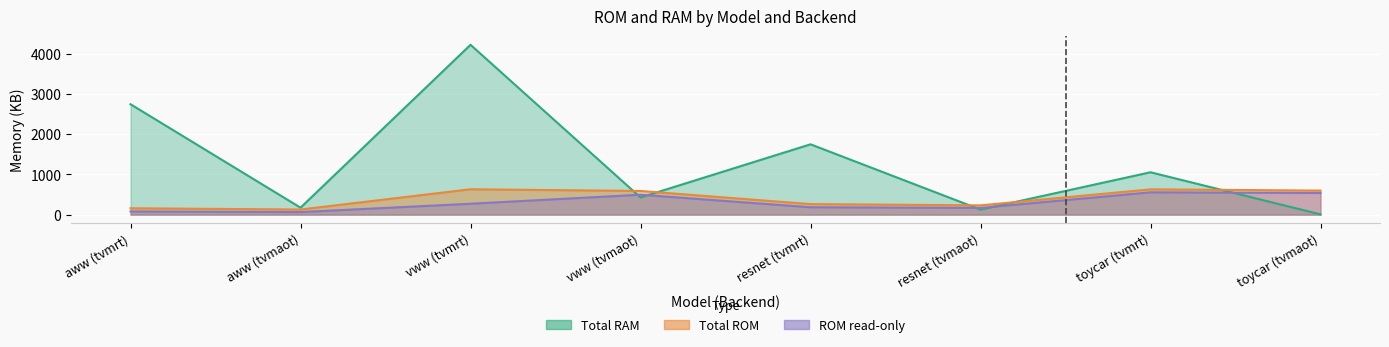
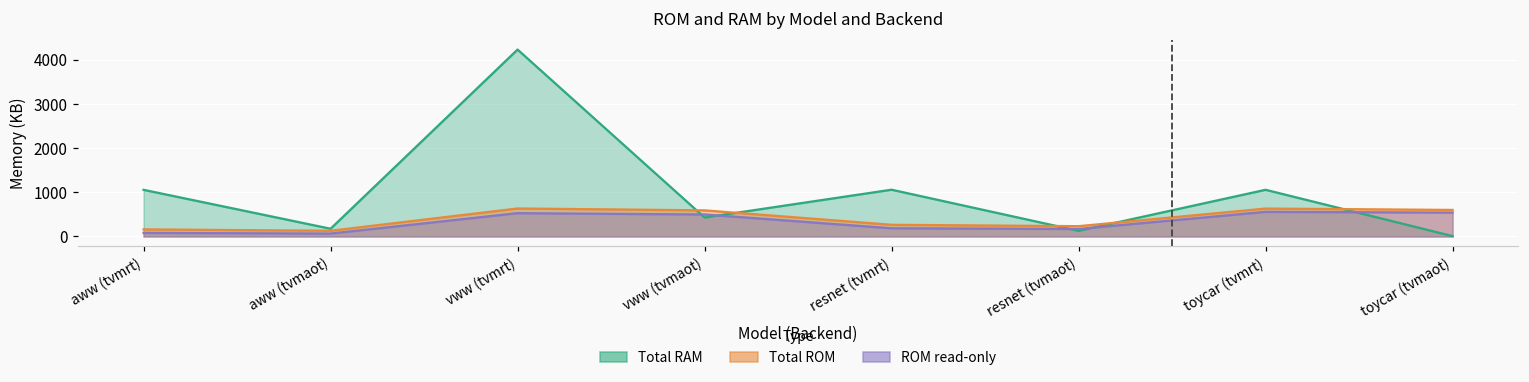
  {
    "Total RAM": {
-     "aww (tvmrt)": 2700,
+     "aww (tvmrt)": 1100,
      "vww (tvmrt)": 4200,
      "vww (tvmaot)": 400,
-     "resnet (tvmrt)": 1700,
+     "resnet (tvmrt)": 1100,
      "toycar (tvmrt)": 1100,
      "toycar (tvmaot)": 0
    },
    "Total ROM": {
      "aww (tvmrt)": 200,
      "vww (tvmrt)": 600,
      "vww (tvmaot)": 600,
      "resnet (tvmrt)": 300,
      "resnet (tvmaot)": 200,
      "toycar (tvmrt)": 600
    },
    "ROM read-only": {
      "aww (tvmrt)": 100,
      "aww (tvmaot)": 100,
-     "vww (tvmrt)": 300,
+     "vww (tvmrt)": 500,
      "vww (tvmaot)": 500,
      "resnet (tvmrt)": 200,
      "toycar (tvmrt)": 600
    }
  }
